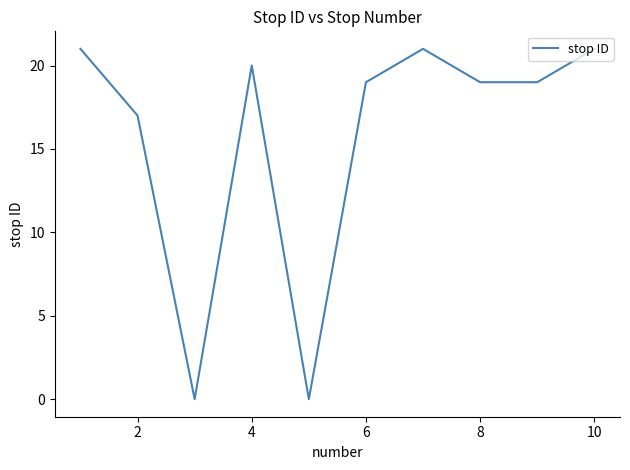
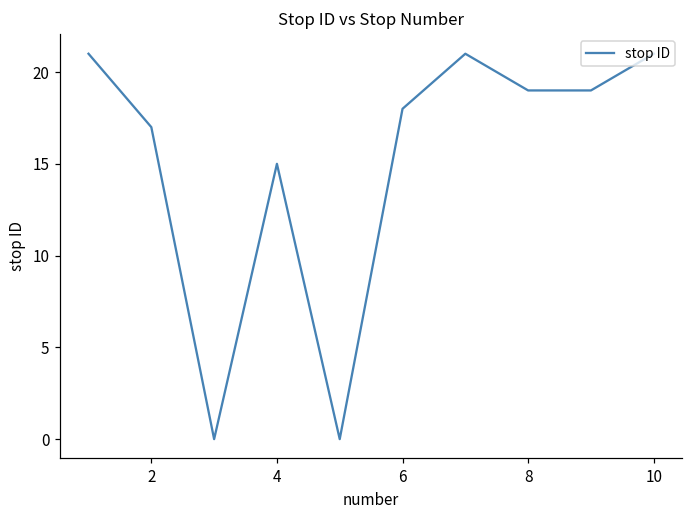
  {
    "2": 17,
-   "4": 20,
-   "6": 19,
+   "4": 15,
+   "6": 18,
    "8": 19
  }
